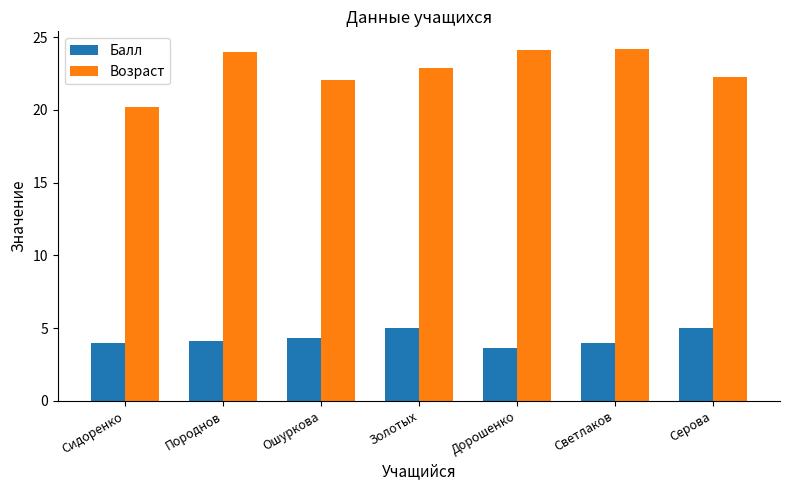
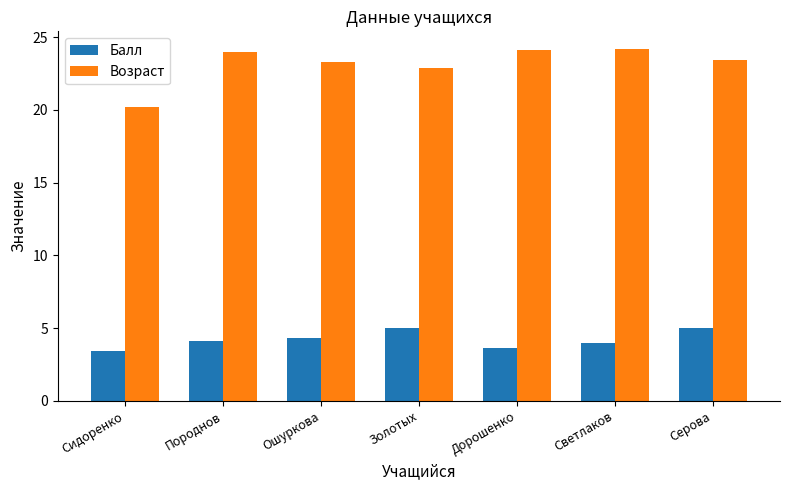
  {
    "Балл": {
-     "Сидоренко": 4.0,
+     "Сидоренко": 3.4,
      "Породнов": 4.1,
      "Ошуркова": 4.3,
      "Золотых": 5.0,
      "Дорошенко": 3.6,
      "Светлаков": 4.0,
      "Серова": 5.0
    },
    "Возраст": {
      "Сидоренко": 20.2,
      "Породнов": 24.0,
-     "Ошуркова": 22.1,
+     "Ошуркова": 23.3,
      "Золотых": 22.9,
      "Дорошенко": 24.1,
      "Светлаков": 24.2,
-     "Серова": 22.2
+     "Серова": 23.4
    }
  }
